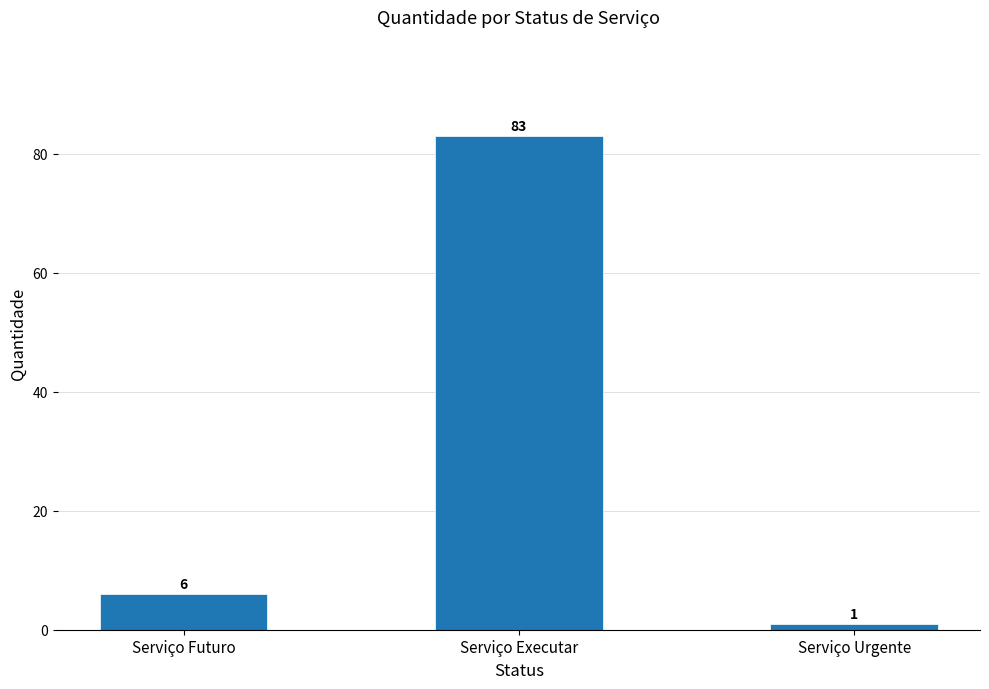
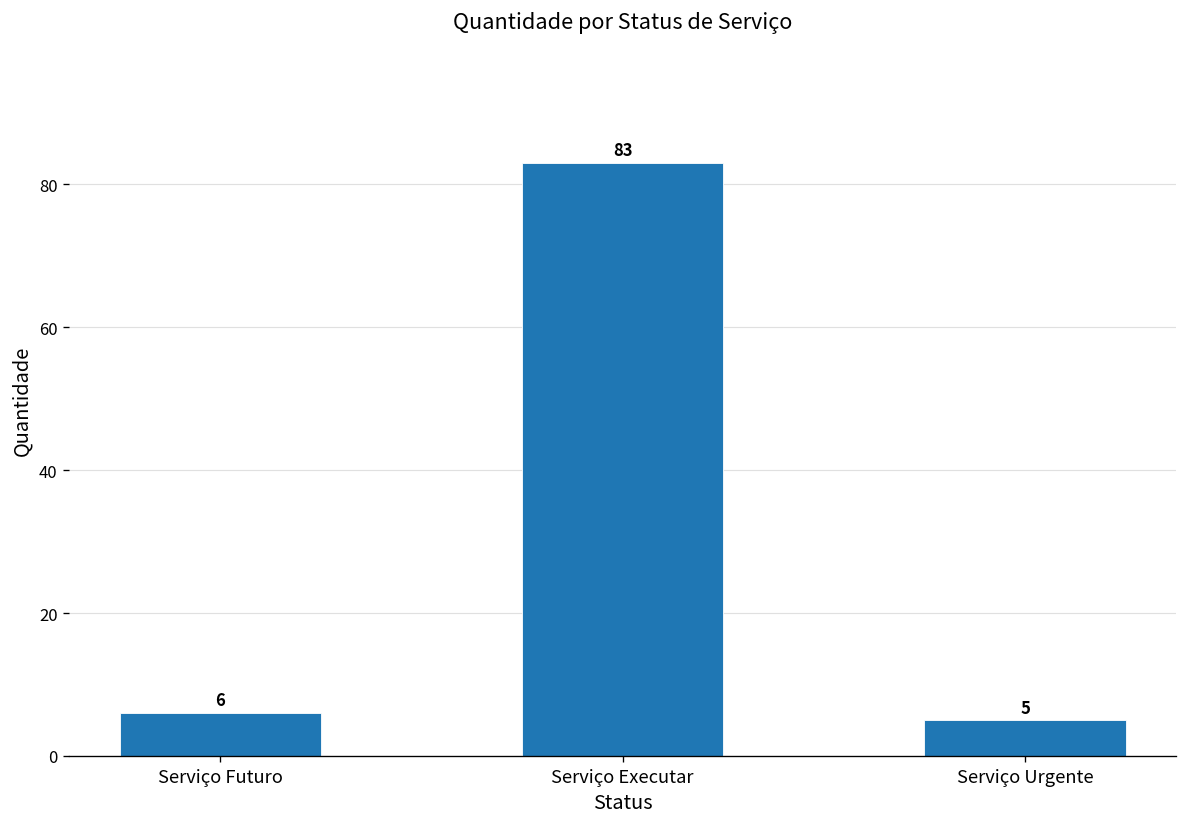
  {
    "Serviço Futuro": 6,
    "Serviço Executar": 83,
-   "Serviço Urgente": 1
+   "Serviço Urgente": 5
  }
